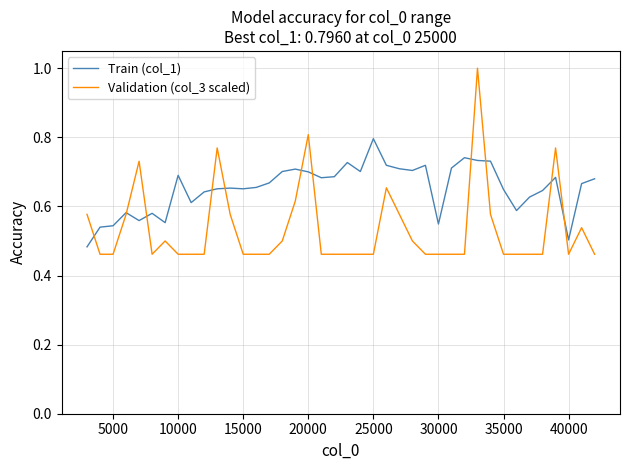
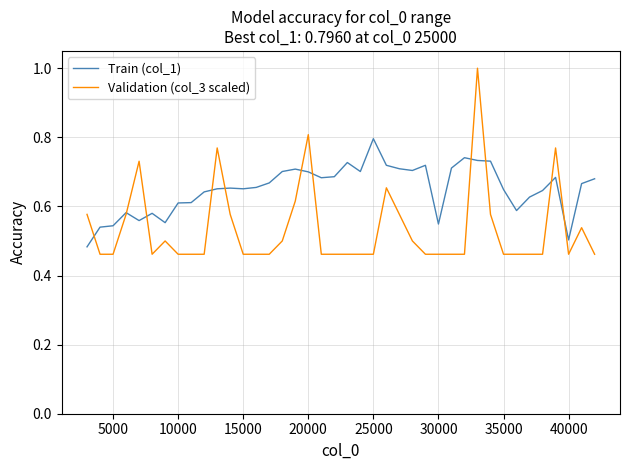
  {
    "Train (col_1)": {
      "5000": 0.54,
-     "10000": 0.69,
+     "10000": 0.61,
      "15000": 0.65,
      "20000": 0.70,
      "25000": 0.80,
      "30000": 0.55,
      "35000": 0.65,
      "40000": 0.50
    },
    "Validation (col_3 scaled)": {
      "5000": 0.46,
      "10000": 0.46,
      "15000": 0.46,
      "20000": 0.81,
      "25000": 0.46,
      "30000": 0.46,
      "35000": 0.46,
      "40000": 0.46
    }
  }
